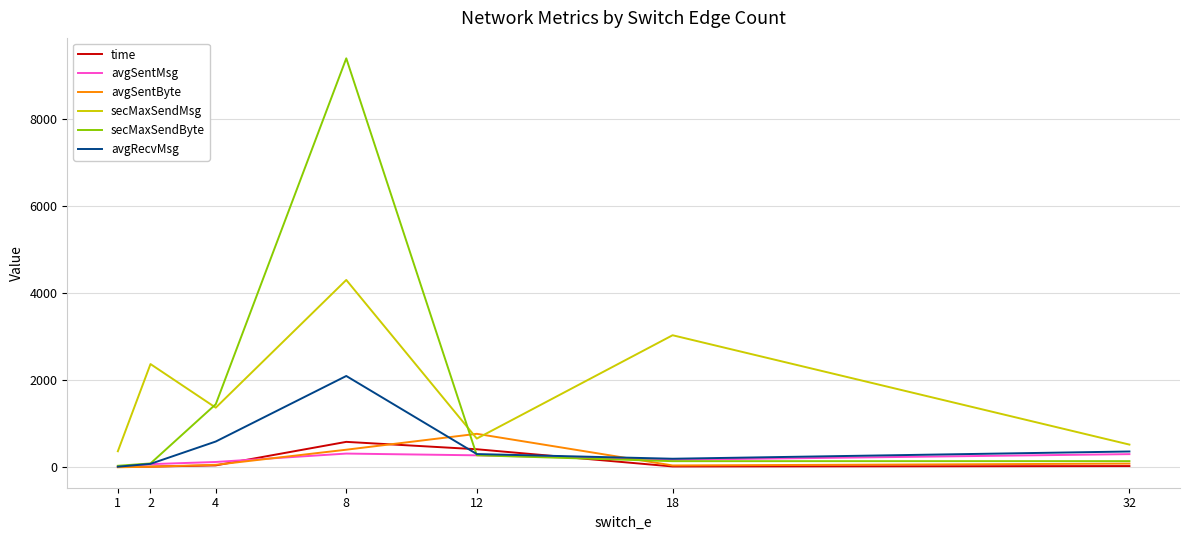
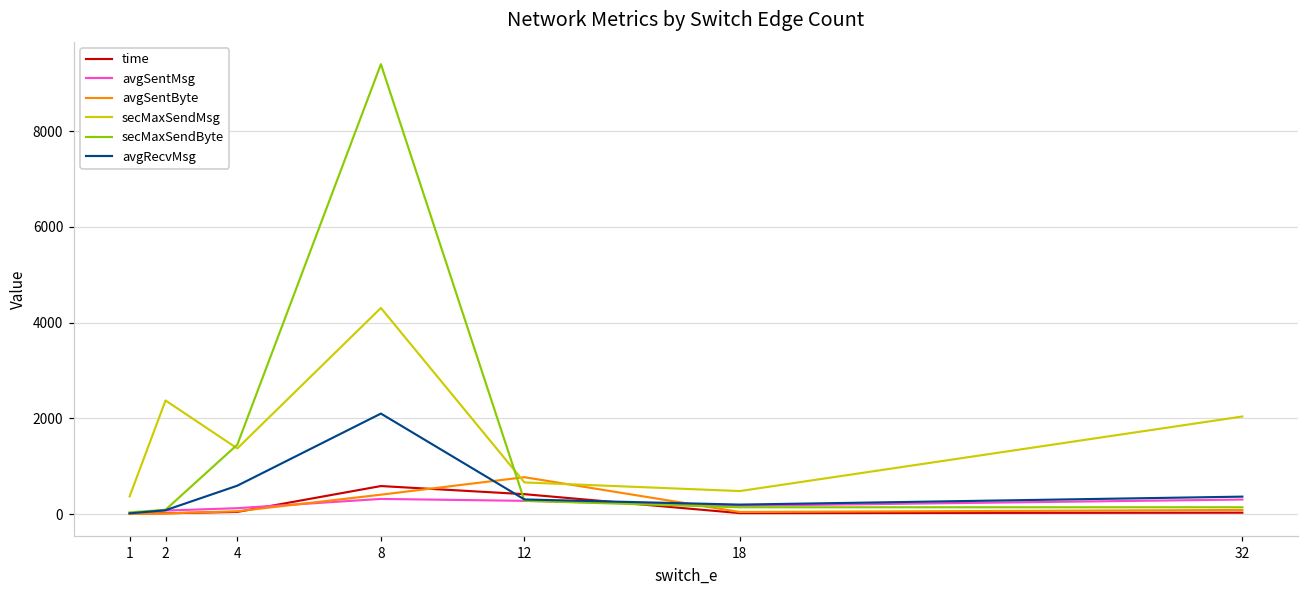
  {
    "time": {
      "8": 600,
      "12": 400
    },
    "avgSentMsg": {
      "4": 100,
      "8": 300,
      "32": 300
    },
    "avgSentByte": {
      "8": 400,
      "12": 800
    },
    "secMaxSendMsg": {
      "1": 400,
      "2": 2400,
      "4": 1400,
      "8": 4300,
      "12": 700,
-     "18": 3000,
-     "32": 500
+     "18": 500,
+     "32": 2000
    },
    "secMaxSendByte": {
      "4": 1500,
      "8": 9400
    },
    "avgRecvMsg": {
      "4": 600,
      "8": 2100,
      "32": 400
    }
  }
